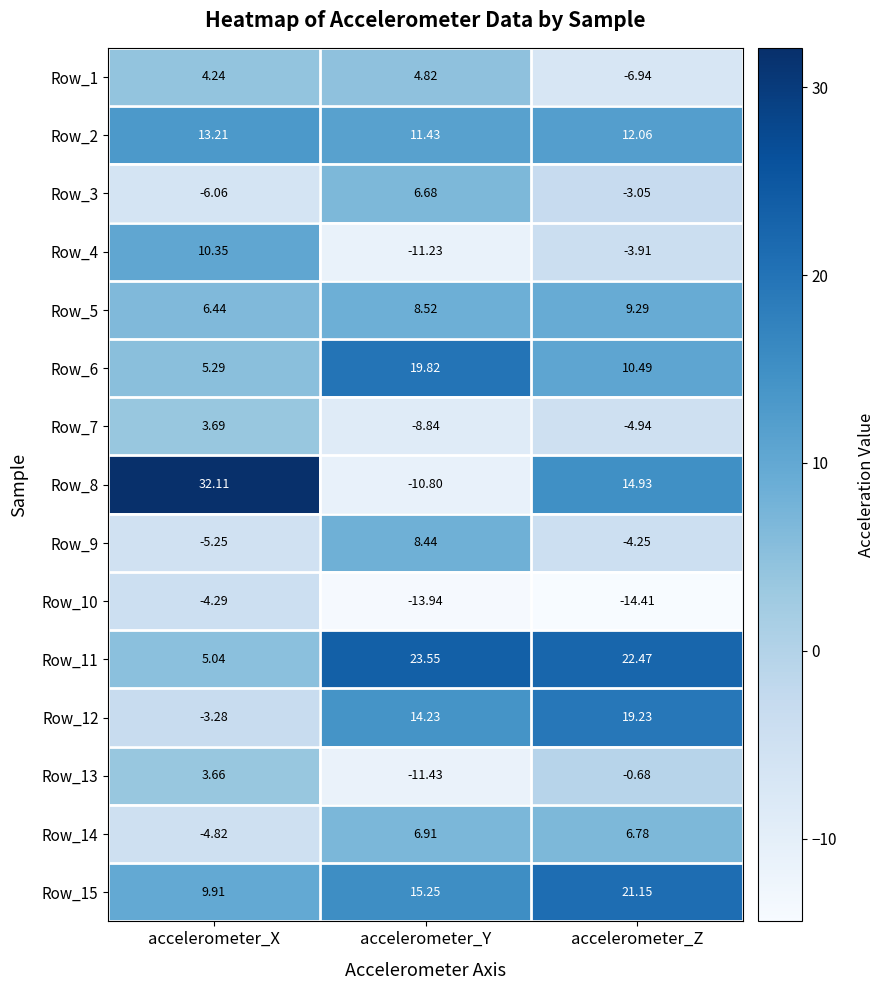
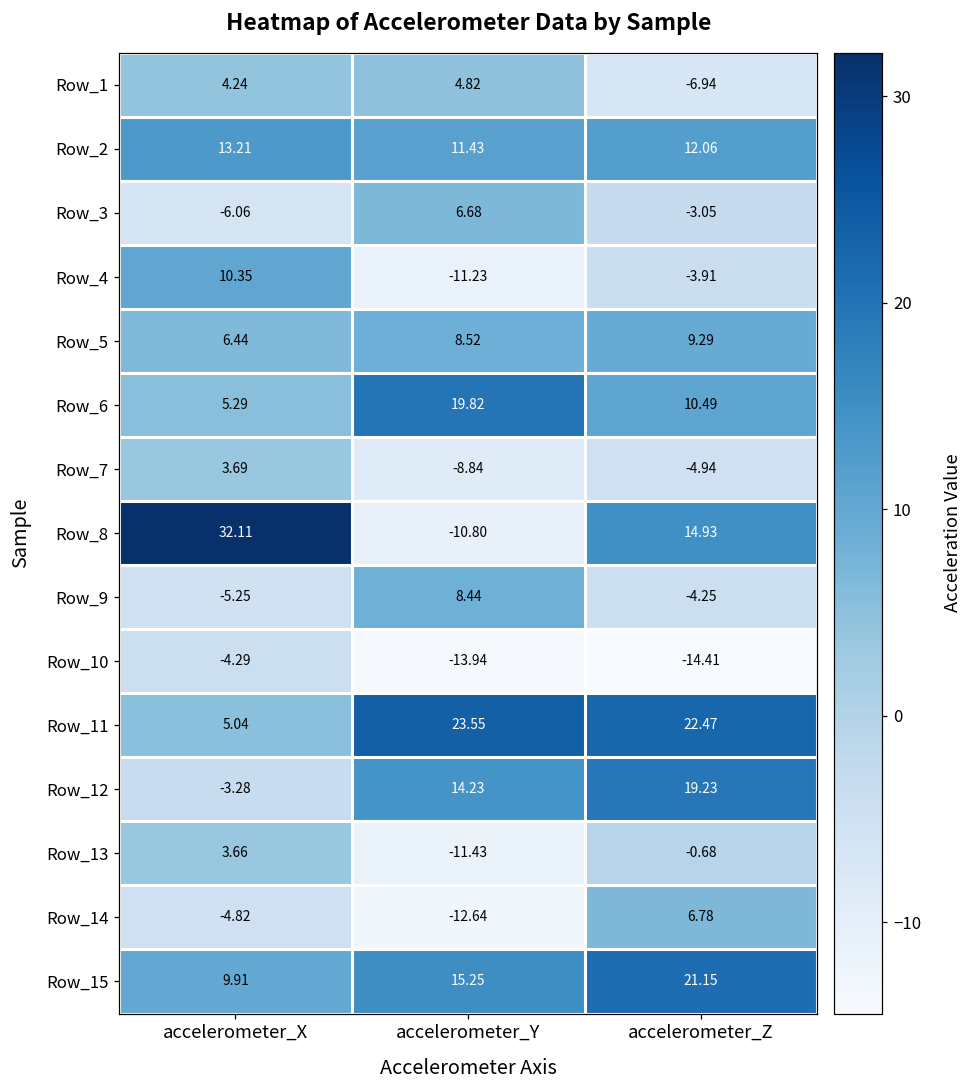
  {
    "Row_1": {
      "accelerometer_X": 4.24,
      "accelerometer_Y": 4.82,
      "accelerometer_Z": -6.94
    },
    "Row_2": {
      "accelerometer_X": 13.21,
      "accelerometer_Y": 11.43,
      "accelerometer_Z": 12.06
    },
    "Row_3": {
      "accelerometer_X": -6.06,
      "accelerometer_Y": 6.68,
      "accelerometer_Z": -3.05
    },
    "Row_4": {
      "accelerometer_X": 10.35,
      "accelerometer_Y": -11.23,
      "accelerometer_Z": -3.91
    },
    "Row_5": {
      "accelerometer_X": 6.44,
      "accelerometer_Y": 8.52,
      "accelerometer_Z": 9.29
    },
    "Row_6": {
      "accelerometer_X": 5.29,
      "accelerometer_Y": 19.82,
      "accelerometer_Z": 10.49
    },
    "Row_7": {
      "accelerometer_X": 3.69,
      "accelerometer_Y": -8.84,
      "accelerometer_Z": -4.94
    },
    "Row_8": {
      "accelerometer_X": 32.11,
      "accelerometer_Y": -10.80,
      "accelerometer_Z": 14.93
    },
    "Row_9": {
      "accelerometer_X": -5.25,
      "accelerometer_Y": 8.44,
      "accelerometer_Z": -4.25
    },
    "Row_10": {
      "accelerometer_X": -4.29,
      "accelerometer_Y": -13.94,
      "accelerometer_Z": -14.41
    },
    "Row_11": {
      "accelerometer_X": 5.04,
      "accelerometer_Y": 23.55,
      "accelerometer_Z": 22.47
    },
    "Row_12": {
      "accelerometer_X": -3.28,
      "accelerometer_Y": 14.23,
      "accelerometer_Z": 19.23
    },
    "Row_13": {
      "accelerometer_X": 3.66,
      "accelerometer_Y": -11.43,
      "accelerometer_Z": -0.68
    },
    "Row_14": {
      "accelerometer_X": -4.82,
-     "accelerometer_Y": 6.91,
+     "accelerometer_Y": -12.64,
      "accelerometer_Z": 6.78
    },
    "Row_15": {
      "accelerometer_X": 9.91,
      "accelerometer_Y": 15.25,
      "accelerometer_Z": 21.15
    }
  }
